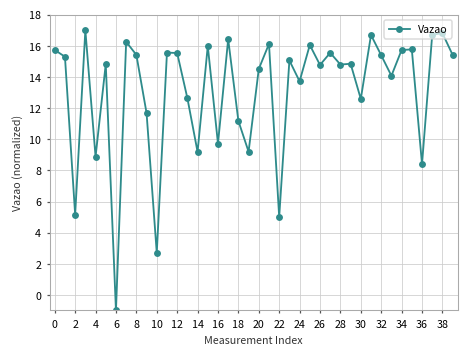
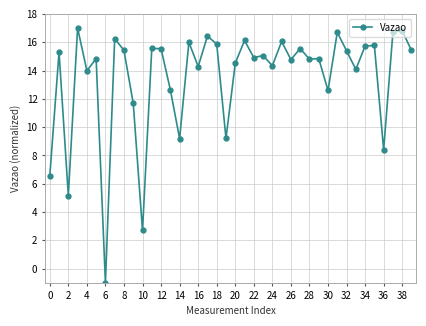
  {
-   "0": 15.7,
+   "0": 6.5,
    "2": 5.2,
-   "4": 8.9,
+   "4": 14.0,
    "6": -1.0,
    "8": 15.4,
    "10": 2.7,
    "12": 15.5,
    "14": 9.2,
-   "16": 9.7,
-   "18": 11.2,
+   "16": 14.3,
+   "18": 15.9,
    "20": 14.5,
-   "22": 5.0,
-   "24": 13.7,
+   "22": 14.9,
+   "24": 14.3,
    "26": 14.8,
    "28": 14.8,
    "30": 12.6,
    "32": 15.4,
    "34": 15.7,
    "36": 8.4
  }
